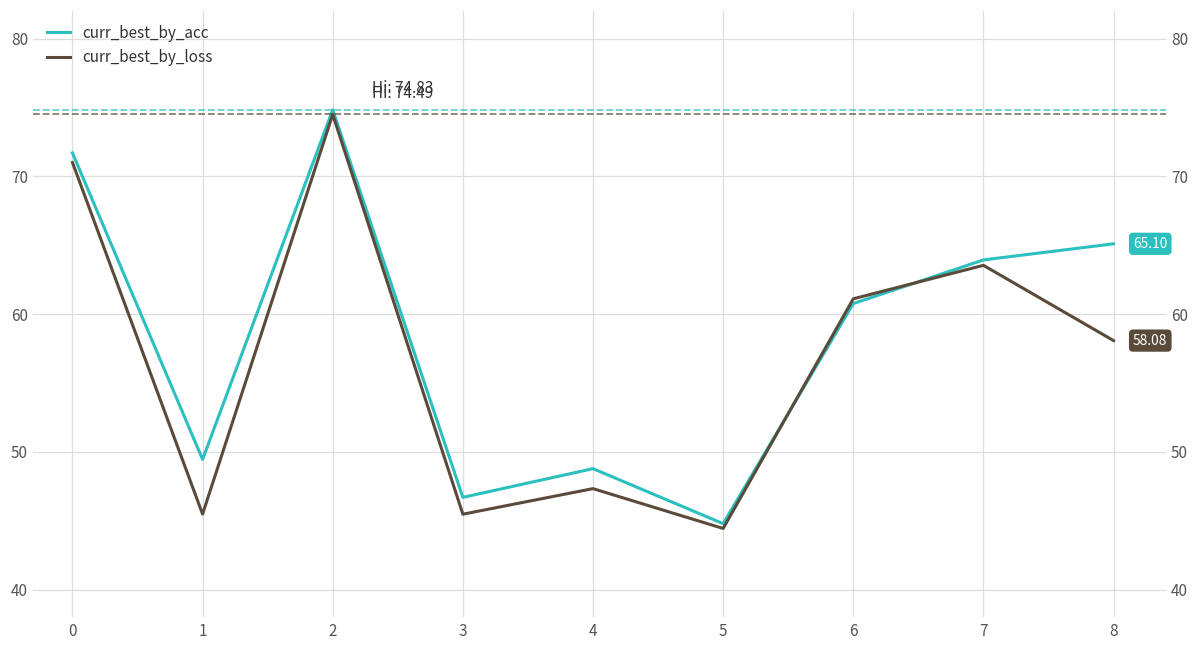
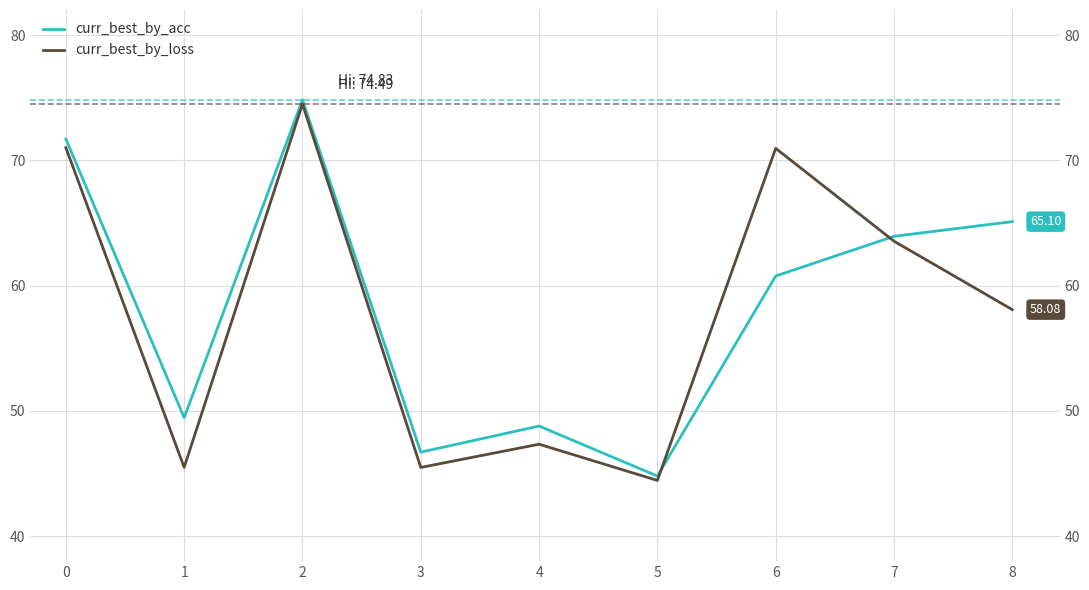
  {
    "curr_best_by_acc": {
      "0": 71.7,
      "1": 49.5,
      "2": 74.8,
      "3": 46.7,
      "4": 48.8,
      "5": 44.8,
      "6": 60.8,
      "7": 63.9
    },
    "curr_best_by_loss": {
      "0": 71.0,
      "1": 45.5,
      "2": 74.5,
      "3": 45.5,
      "4": 47.3,
      "5": 44.4,
-     "6": 61.1,
+     "6": 71.0,
      "7": 63.5
    }
  }
